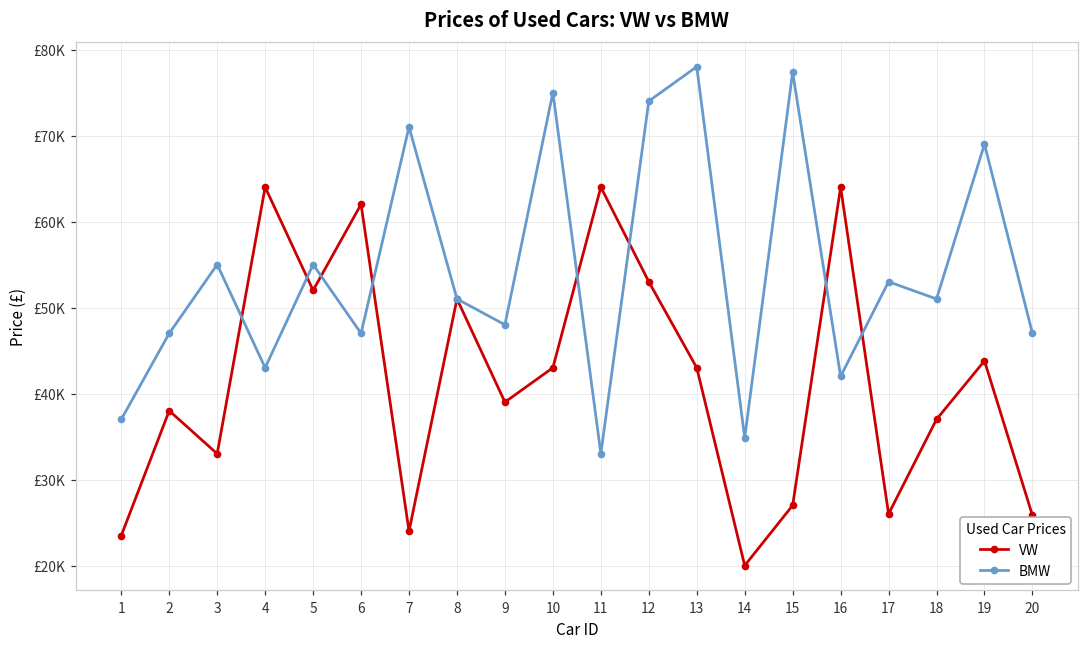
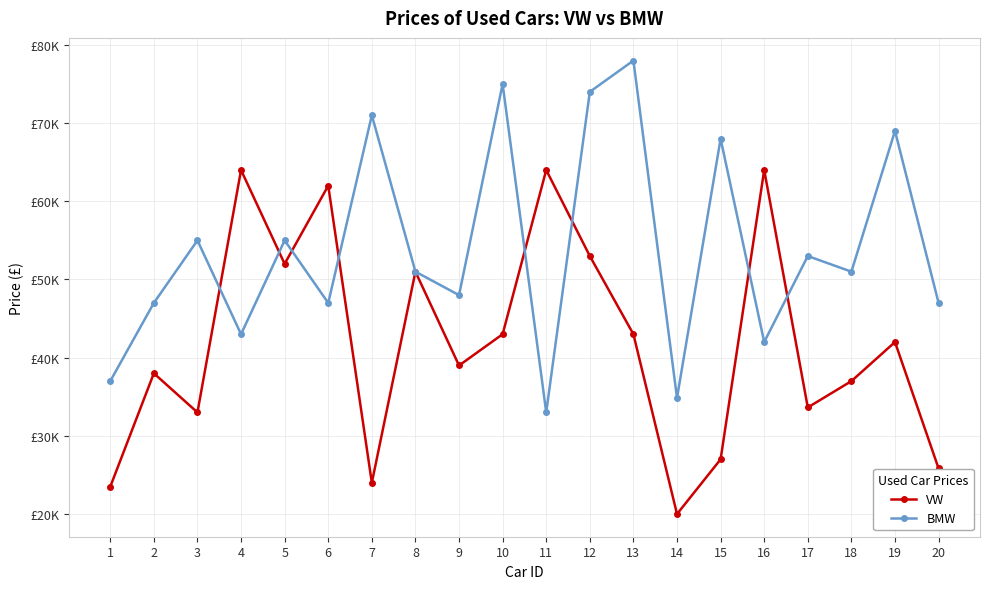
  {
    "VW": {
      "1": "£23000",
      "2": "£38000",
      "3": "£33000",
      "4": "£64000",
      "5": "£52000",
      "6": "£62000",
      "7": "£24000",
      "9": "£39000",
      "10": "£43000",
      "11": "£64000",
      "12": "£53000",
      "13": "£43000",
      "14": "£20000",
      "15": "£27000",
      "16": "£64000",
-     "17": "£26000",
+     "17": "£34000",
      "18": "£37000",
-     "19": "£44000",
+     "19": "£42000",
      "20": "£26000"
    },
    "BMW": {
      "1": "£37000",
      "2": "£47000",
      "3": "£55000",
      "4": "£43000",
      "5": "£55000",
      "6": "£47000",
      "7": "£71000",
      "9": "£48000",
      "10": "£75000",
      "11": "£33000",
      "12": "£74000",
      "13": "£78000",
      "14": "£35000",
-     "15": "£77000",
+     "15": "£68000",
      "16": "£42000",
      "17": "£53000",
      "18": "£51000",
      "19": "£69000",
      "20": "£47000"
    }
  }
